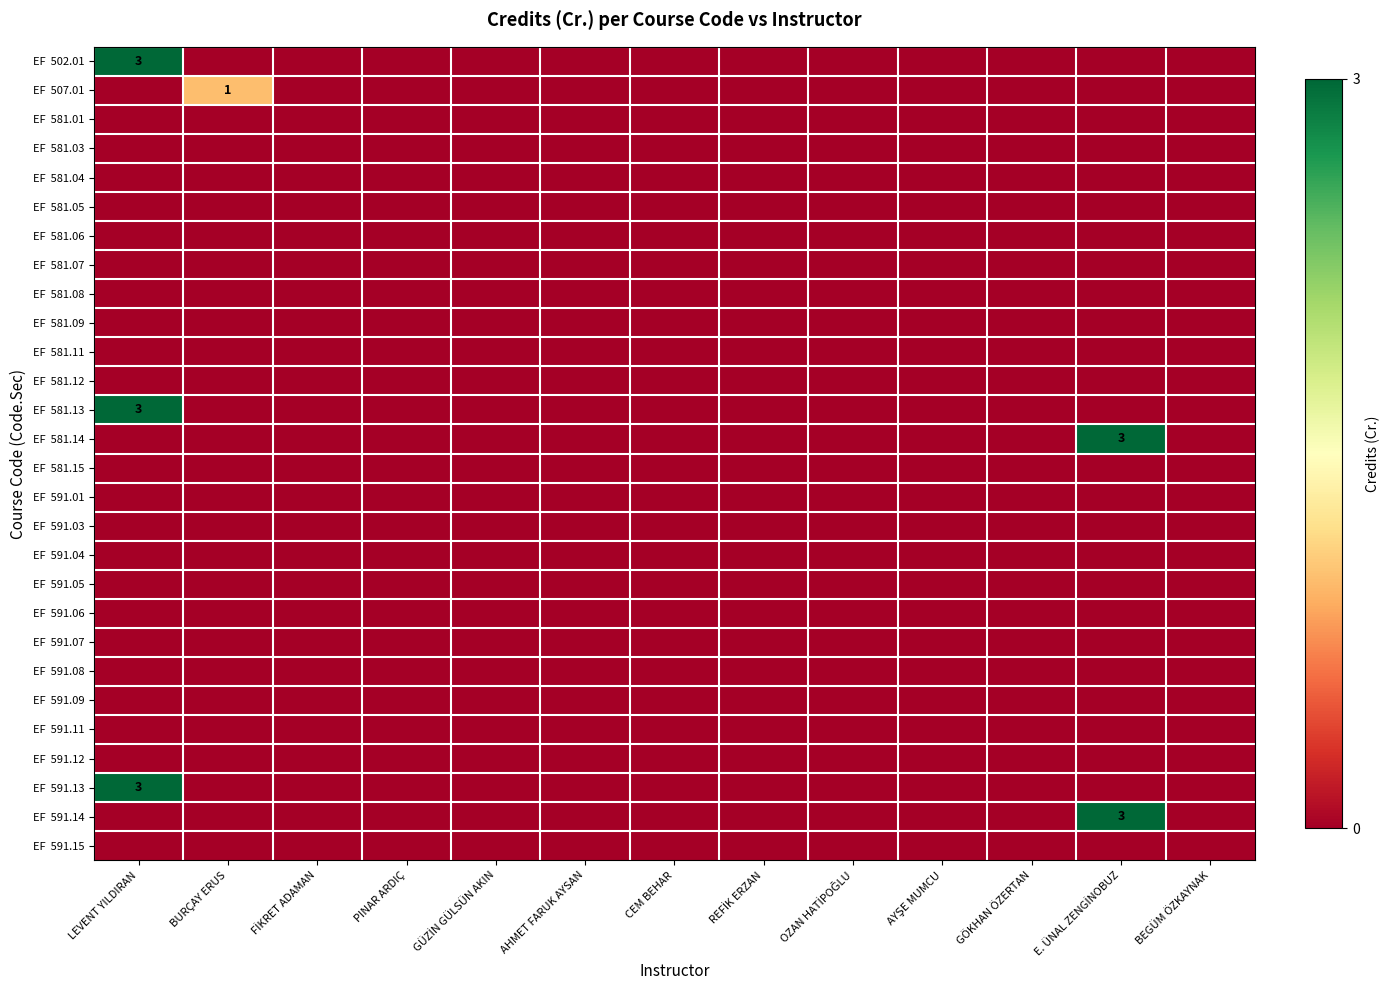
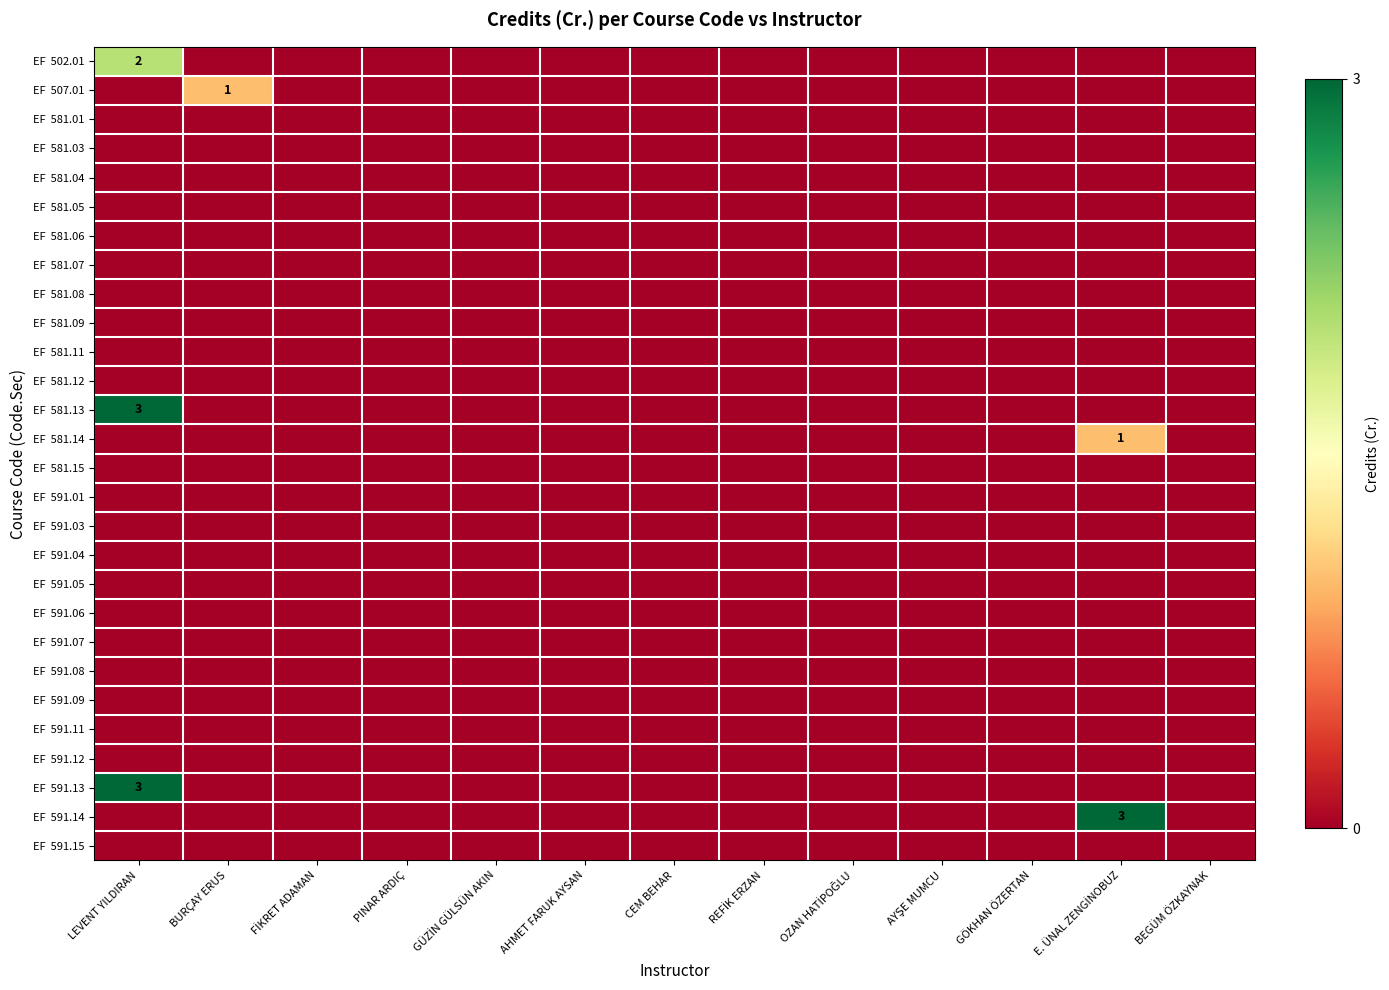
  {
    "EF 502.01": {
-     "LEVENT YILDIRAN": 3
+     "LEVENT YILDIRAN": 2
    },
    "EF 507.01": {
      "BURÇAY ERUS": 1
    },
    "EF 581.13": {
      "LEVENT YILDIRAN": 3
    },
    "EF 581.14": {
-     "E. ÜNAL ZENGİNOBUZ": 3
+     "E. ÜNAL ZENGİNOBUZ": 1
    },
    "EF 591.13": {
      "LEVENT YILDIRAN": 3
    },
    "EF 591.14": {
      "E. ÜNAL ZENGİNOBUZ": 3
    }
  }
